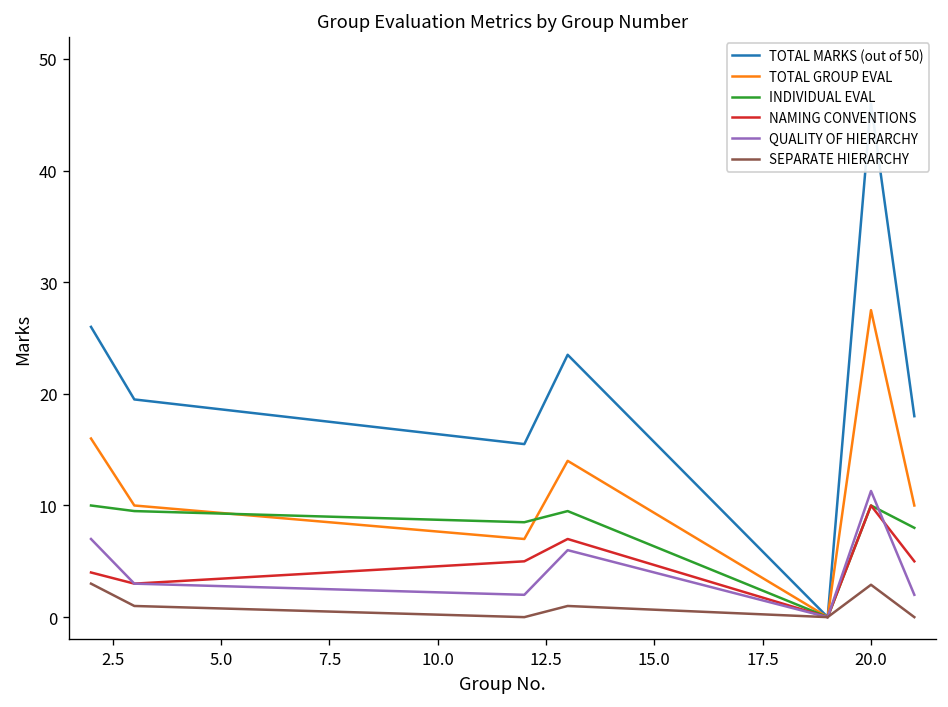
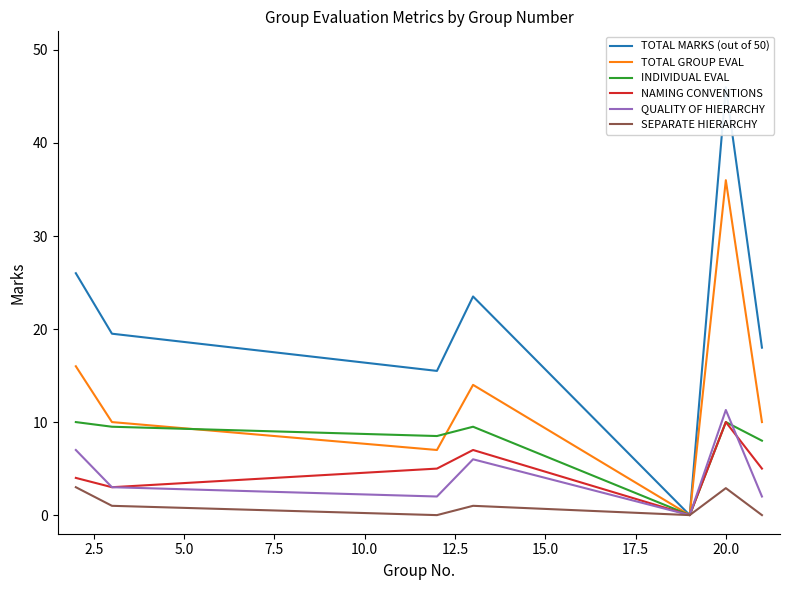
  {
    "TOTAL GROUP EVAL": {
-     "20.0": 28
+     "20.0": 36
    },
    "QUALITY OF HIERARCHY": {
      "20.0": 11
    },
    "SEPARATE HIERARCHY": {
      "20.0": 3
    }
  }
